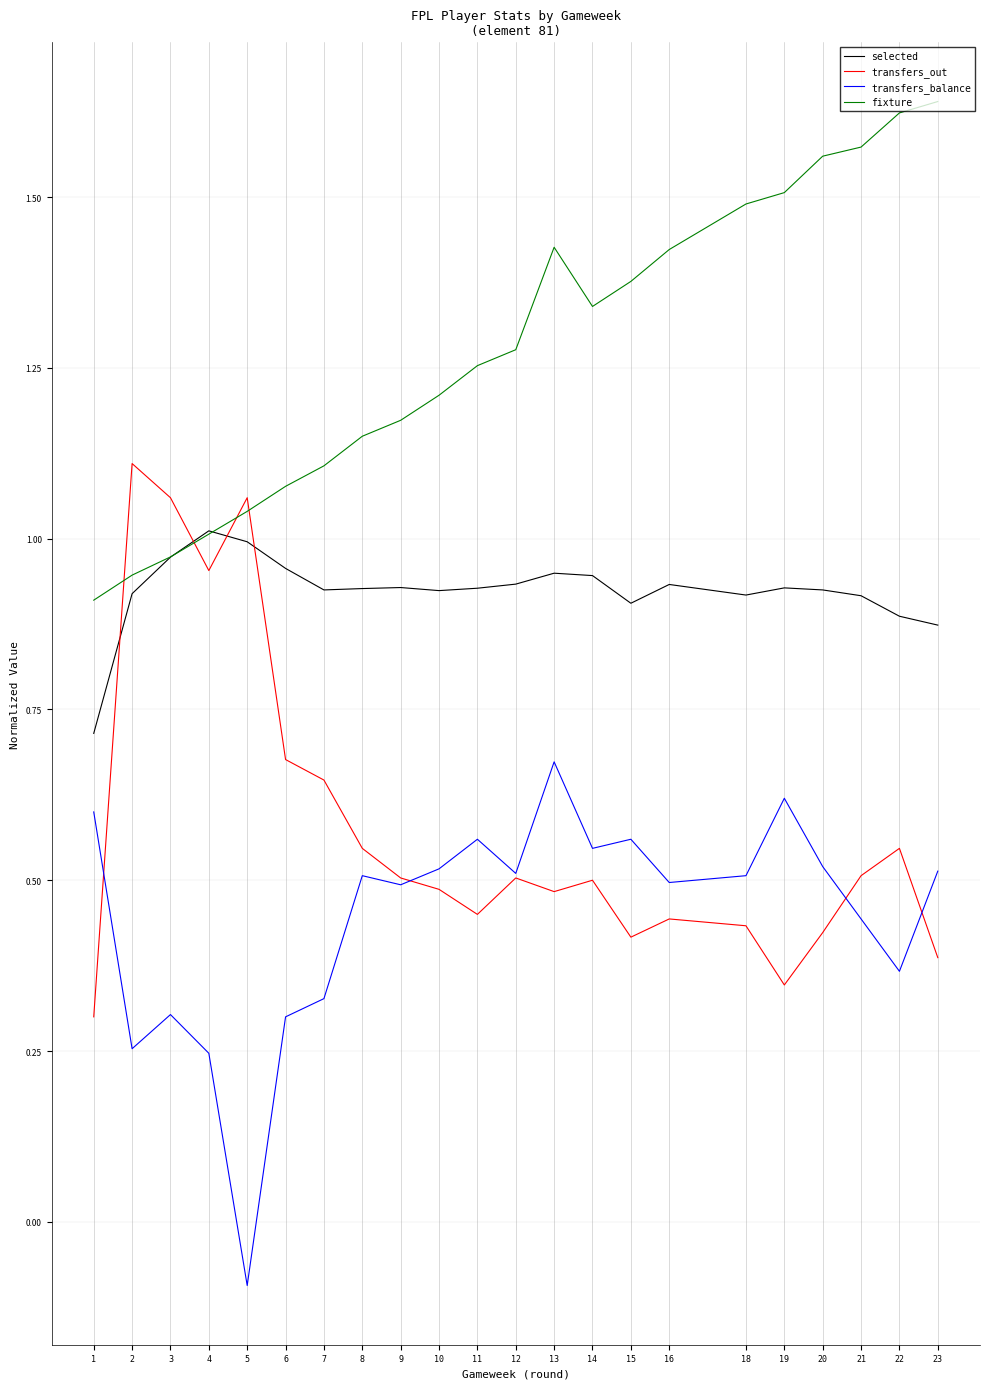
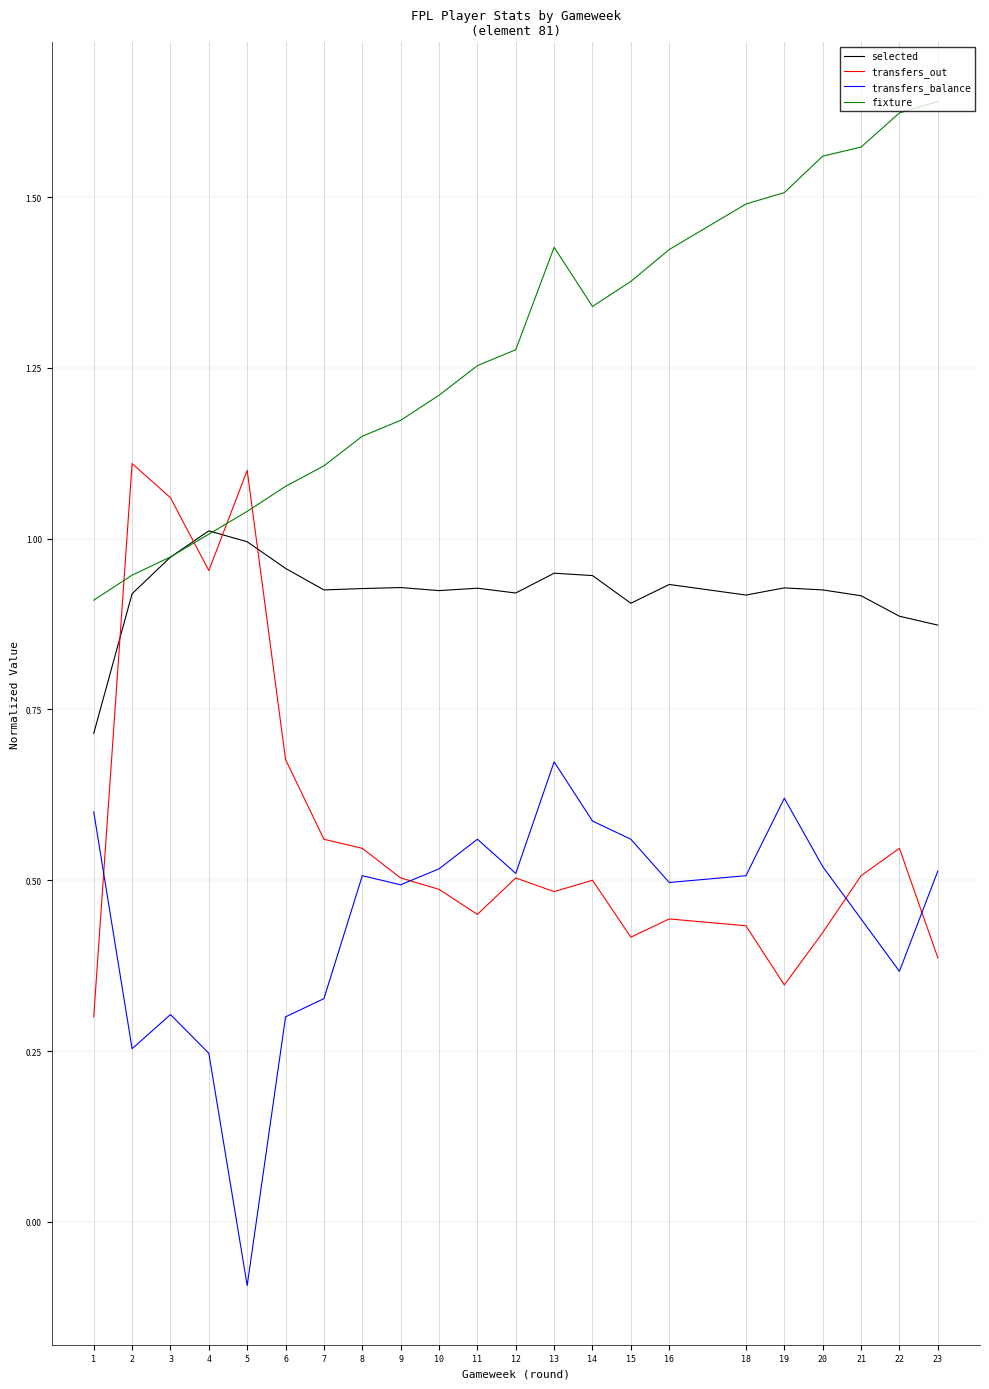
  {
    "selected": {
      "1": 0.72,
      "2": 0.92,
      "4": 1.01,
      "5": 1.00,
      "6": 0.96,
      "7": 0.93,
      "8": 0.93,
      "9": 0.93,
      "10": 0.92,
      "11": 0.93,
-     "12": 0.93,
+     "12": 0.92,
      "13": 0.95,
      "14": 0.95,
      "15": 0.91,
      "16": 0.93,
      "18": 0.92,
      "19": 0.93,
      "20": 0.93,
      "21": 0.92,
      "22": 0.89,
      "23": 0.87
    },
    "transfers_out": {
      "1": 0.30,
      "2": 1.11,
      "3": 1.06,
      "4": 0.95,
-     "5": 1.06,
+     "5": 1.10,
      "6": 0.68,
-     "7": 0.65,
+     "7": 0.56,
      "8": 0.55,
      "9": 0.50,
      "10": 0.49,
      "11": 0.45,
      "12": 0.50,
      "13": 0.48,
      "14": 0.50,
      "15": 0.42,
      "16": 0.44,
      "18": 0.43,
      "19": 0.35,
      "20": 0.42,
      "21": 0.51,
      "22": 0.55,
      "23": 0.39
    },
    "transfers_balance": {
      "1": 0.60,
      "2": 0.25,
      "3": 0.30,
      "4": 0.25,
      "5": -0.09,
      "6": 0.30,
      "7": 0.33,
      "8": 0.51,
      "9": 0.49,
      "10": 0.52,
      "11": 0.56,
      "12": 0.51,
      "13": 0.67,
-     "14": 0.55,
+     "14": 0.59,
      "15": 0.56,
      "16": 0.50,
      "18": 0.51,
      "19": 0.62,
      "20": 0.52,
      "21": 0.44,
      "22": 0.37,
      "23": 0.51
    },
    "fixture": {
      "1": 0.91,
      "2": 0.95,
      "4": 1.01,
      "5": 1.04,
      "6": 1.08,
      "7": 1.11,
      "8": 1.15,
      "9": 1.17,
      "10": 1.21,
      "11": 1.25,
      "12": 1.28,
      "13": 1.43,
      "14": 1.34,
      "15": 1.38,
      "16": 1.42,
      "18": 1.49,
      "19": 1.51,
      "20": 1.56,
      "21": 1.57,
      "22": 1.62
    }
  }
